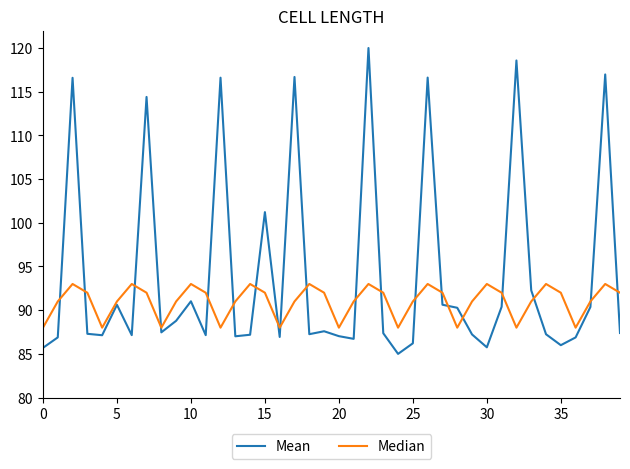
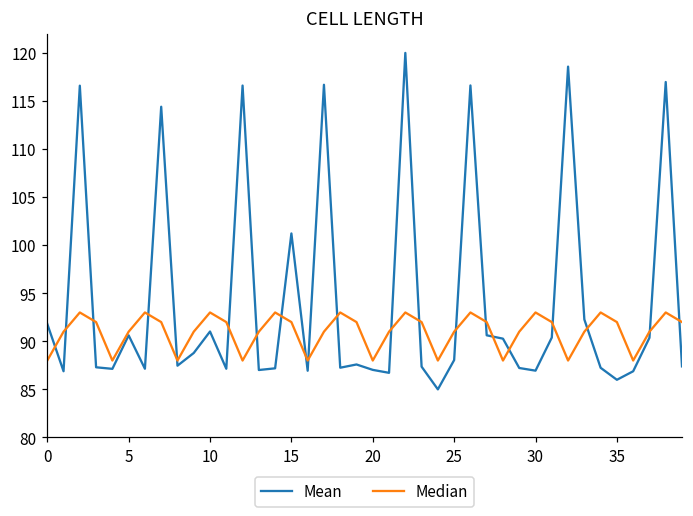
  {
    "Mean": {
-     "0": 86,
+     "0": 92,
      "5": 91,
      "10": 91,
      "15": 101,
      "20": 87,
-     "25": 86,
-     "30": 86,
+     "25": 88,
+     "30": 87,
      "35": 86
    },
    "Median": {
      "0": 88,
      "5": 91,
      "10": 93,
      "15": 92,
      "20": 88,
      "25": 91,
      "30": 93,
      "35": 92
    }
  }
